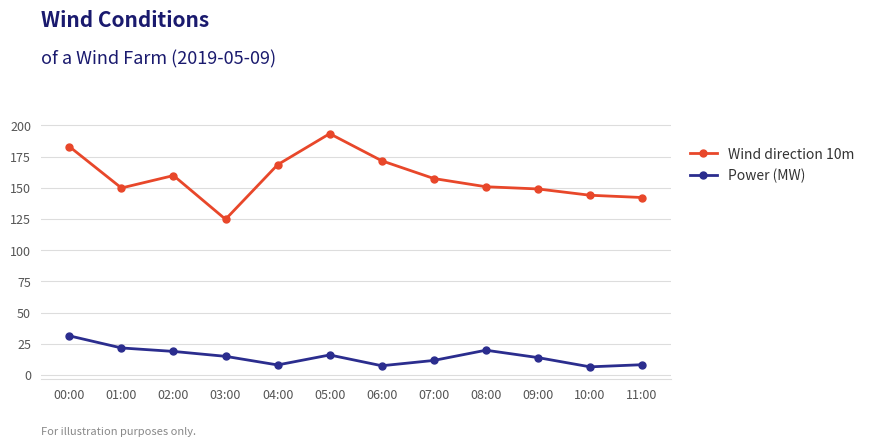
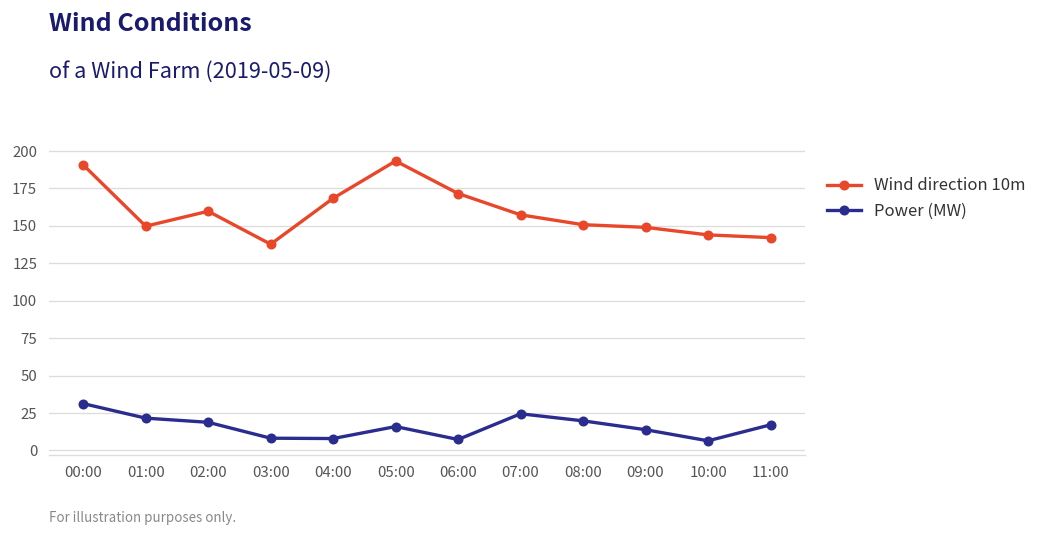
  {
    "Wind direction 10m": {
-     "00:00": 183,
+     "00:00": 191,
      "01:00": 150,
      "02:00": 160,
-     "03:00": 125,
+     "03:00": 138,
      "04:00": 168,
      "05:00": 193,
      "06:00": 172,
      "07:00": 157,
      "08:00": 151,
      "09:00": 149,
      "10:00": 144,
      "11:00": 142
    },
    "Power (MW)": {
      "00:00": 31,
      "01:00": 22,
      "02:00": 19,
-     "03:00": 15,
+     "03:00": 8,
      "04:00": 8,
      "05:00": 16,
      "06:00": 7,
-     "07:00": 12,
+     "07:00": 25,
      "08:00": 20,
      "09:00": 14,
      "10:00": 6,
-     "11:00": 8
+     "11:00": 17
    }
  }
